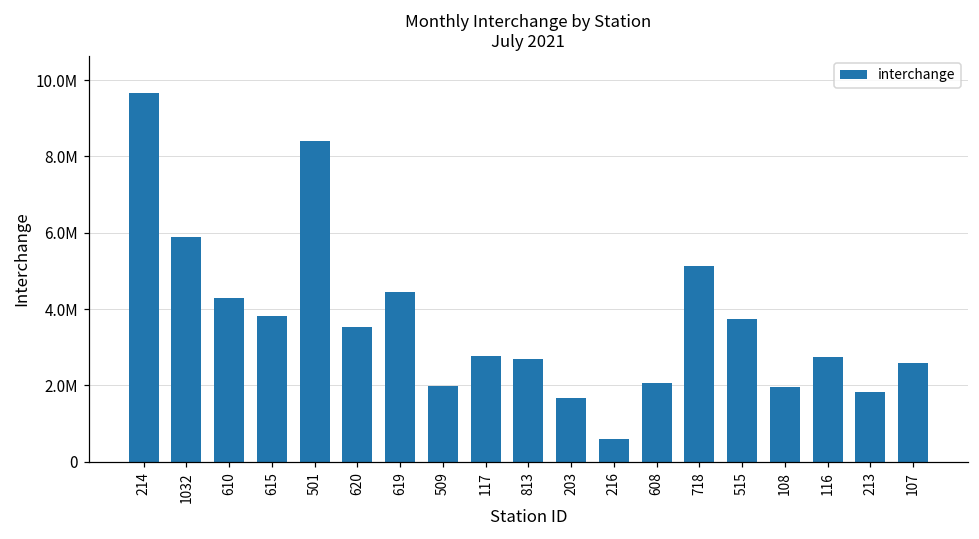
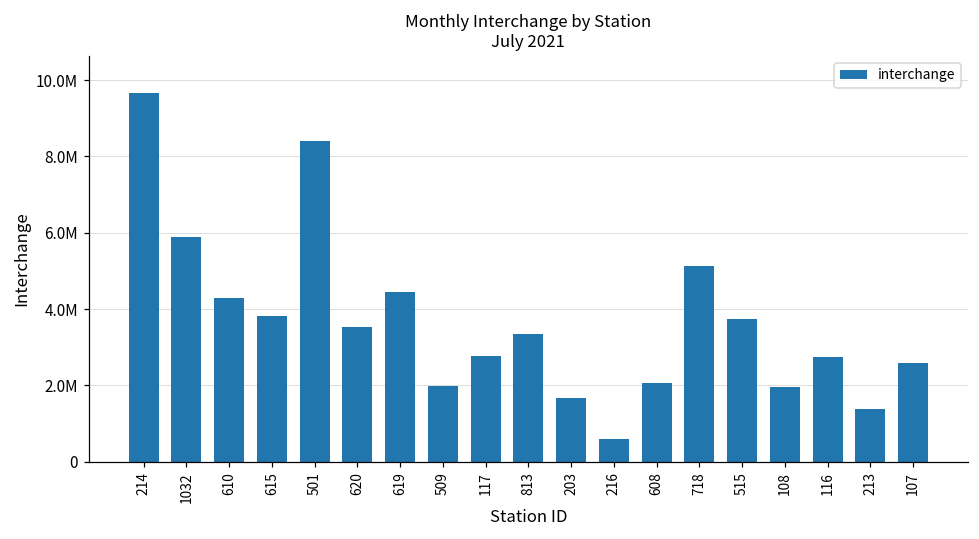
  {
    "214": 9700000,
    "1032": 5900000,
    "610": 4300000,
    "615": 3800000,
    "501": 8400000,
    "620": 3500000,
    "619": 4500000,
    "509": 2000000,
    "117": 2800000,
-   "813": 2700000,
+   "813": 3300000,
    "203": 1700000,
    "216": 600000,
    "608": 2100000,
    "718": 5100000,
    "515": 3700000,
    "108": 1900000,
    "116": 2700000,
-   "213": 1800000,
+   "213": 1400000,
    "107": 2600000
  }
